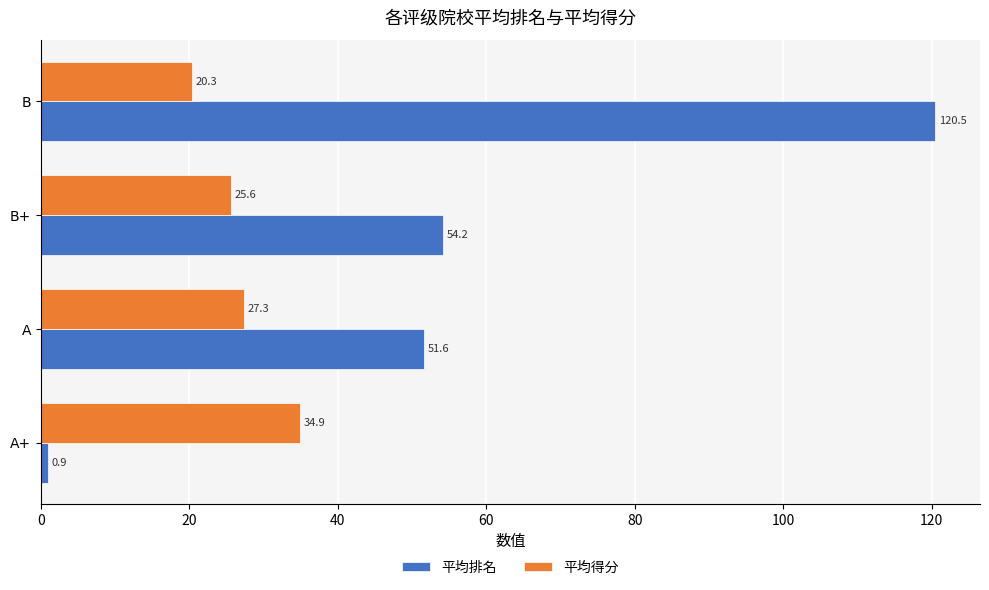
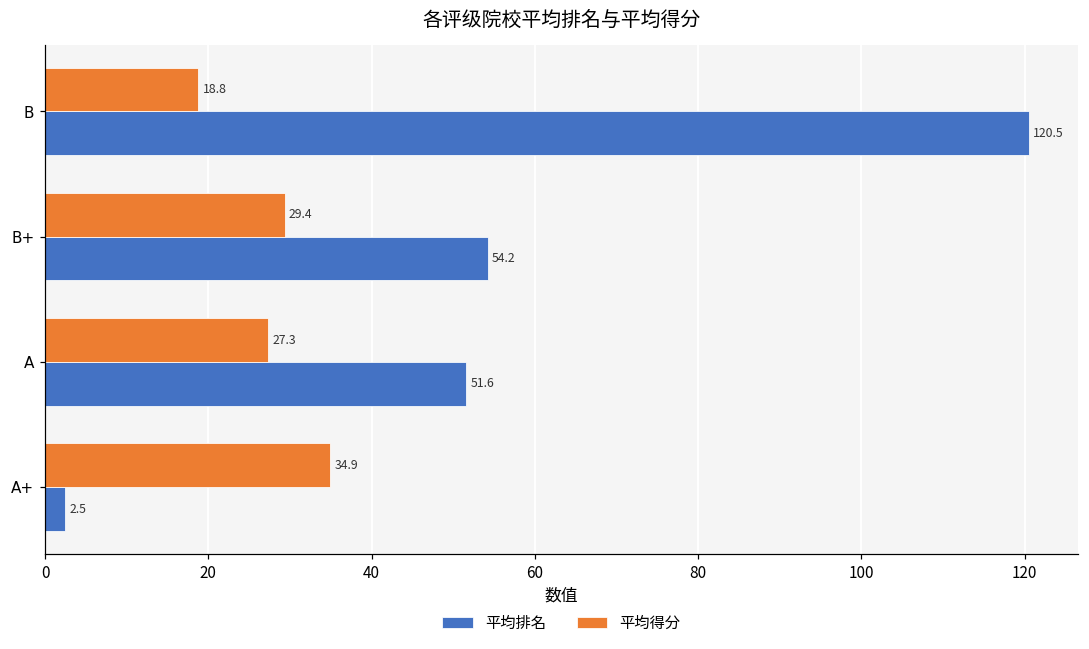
  {
    "平均排名": {
      "B": 120.5,
      "B+": 54.2,
      "A": 51.6,
-     "A+": 0.9
+     "A+": 2.5
    },
    "平均得分": {
-     "B": 20.3,
-     "B+": 25.6,
+     "B": 18.8,
+     "B+": 29.4,
      "A": 27.3,
      "A+": 34.9
    }
  }
